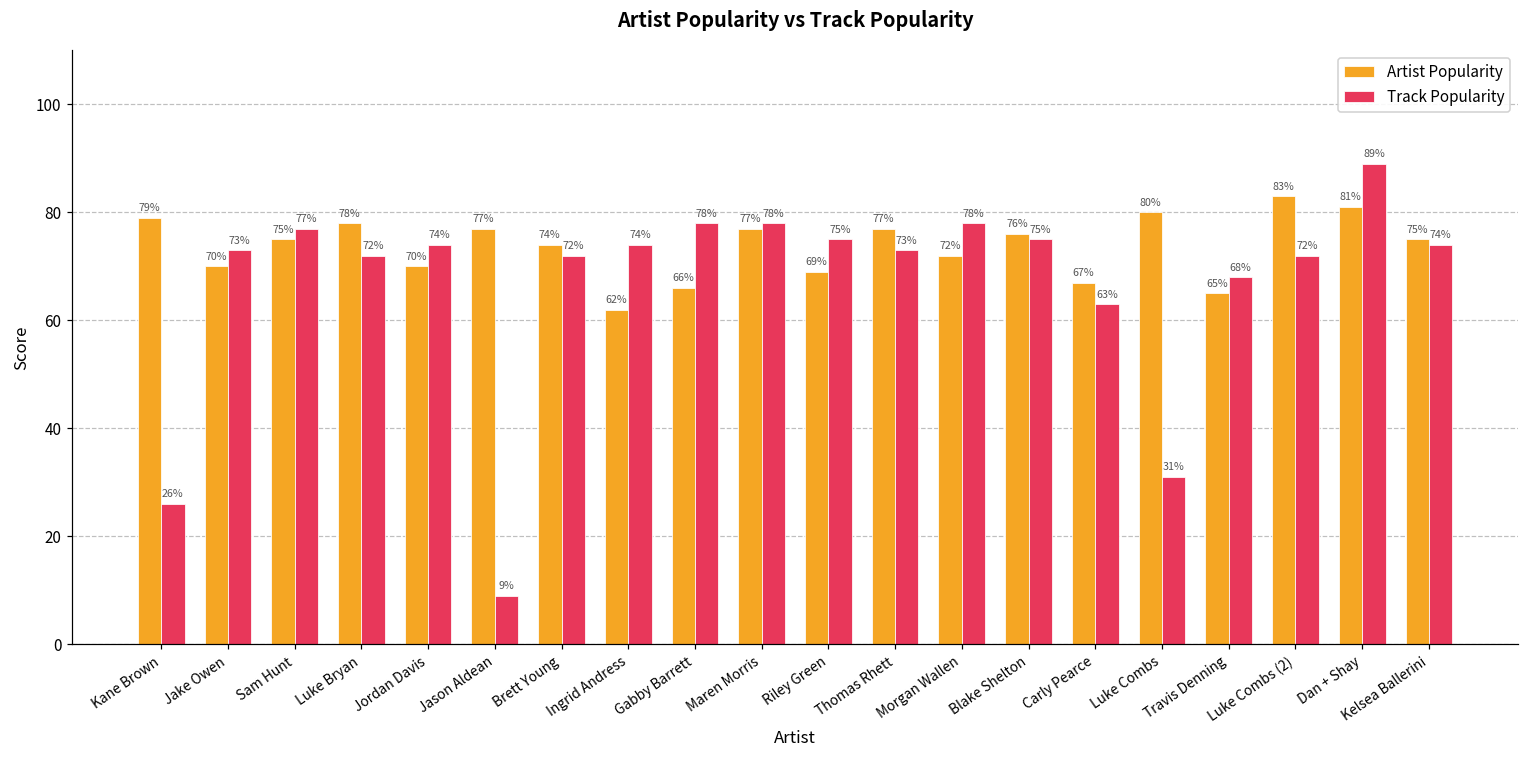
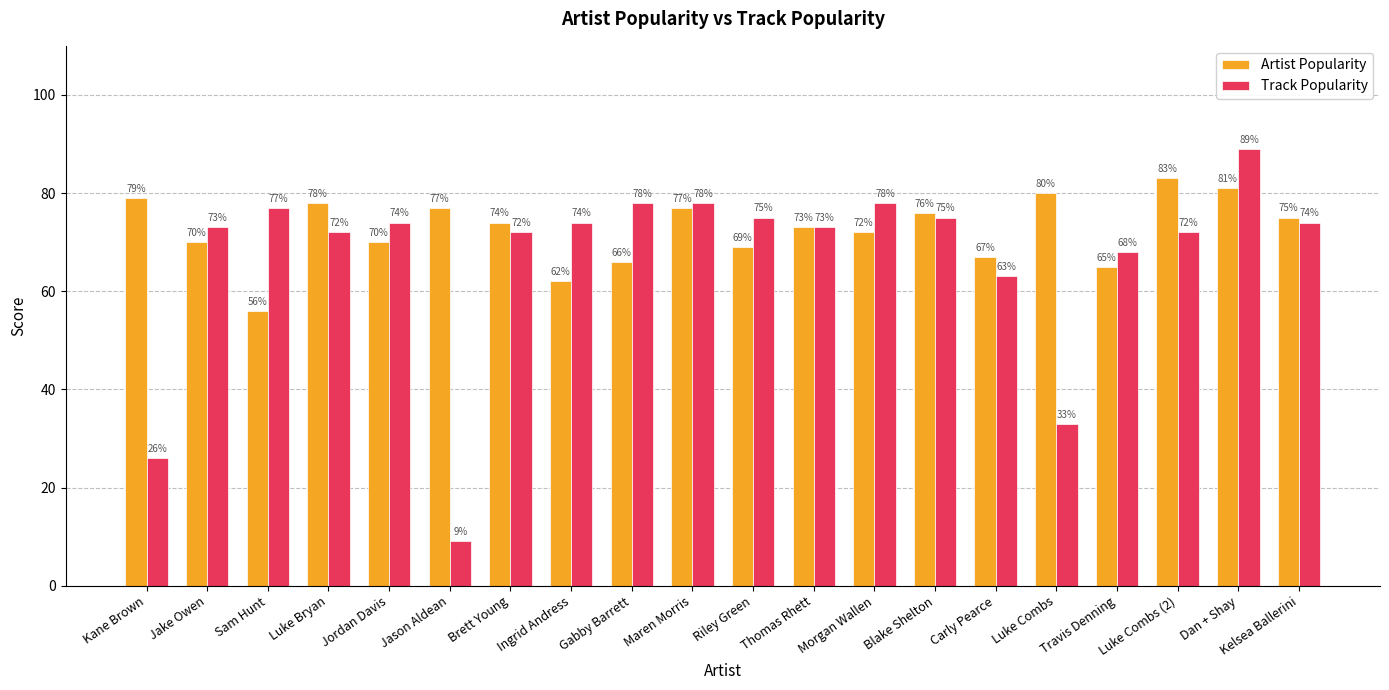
  {
    "Artist Popularity": {
      "Kane Brown": "79%",
      "Jake Owen": "70%",
-     "Sam Hunt": "75%",
+     "Sam Hunt": "56%",
      "Luke Bryan": "78%",
      "Jordan Davis": "70%",
      "Jason Aldean": "77%",
      "Brett Young": "74%",
      "Ingrid Andress": "62%",
      "Gabby Barrett": "66%",
      "Maren Morris": "77%",
      "Riley Green": "69%",
-     "Thomas Rhett": "77%",
+     "Thomas Rhett": "73%",
      "Morgan Wallen": "72%",
      "Blake Shelton": "76%",
      "Carly Pearce": "67%",
      "Luke Combs": "80%",
      "Travis Denning": "65%",
      "Luke Combs (2)": "83%",
      "Dan + Shay": "81%",
      "Kelsea Ballerini": "75%"
    },
    "Track Popularity": {
      "Kane Brown": "26%",
      "Jake Owen": "73%",
      "Sam Hunt": "77%",
      "Luke Bryan": "72%",
      "Jordan Davis": "74%",
      "Jason Aldean": "9%",
      "Brett Young": "72%",
      "Ingrid Andress": "74%",
      "Gabby Barrett": "78%",
      "Maren Morris": "78%",
      "Riley Green": "75%",
      "Thomas Rhett": "73%",
      "Morgan Wallen": "78%",
      "Blake Shelton": "75%",
      "Carly Pearce": "63%",
-     "Luke Combs": "31%",
+     "Luke Combs": "33%",
      "Travis Denning": "68%",
      "Luke Combs (2)": "72%",
      "Dan + Shay": "89%",
      "Kelsea Ballerini": "74%"
    }
  }
